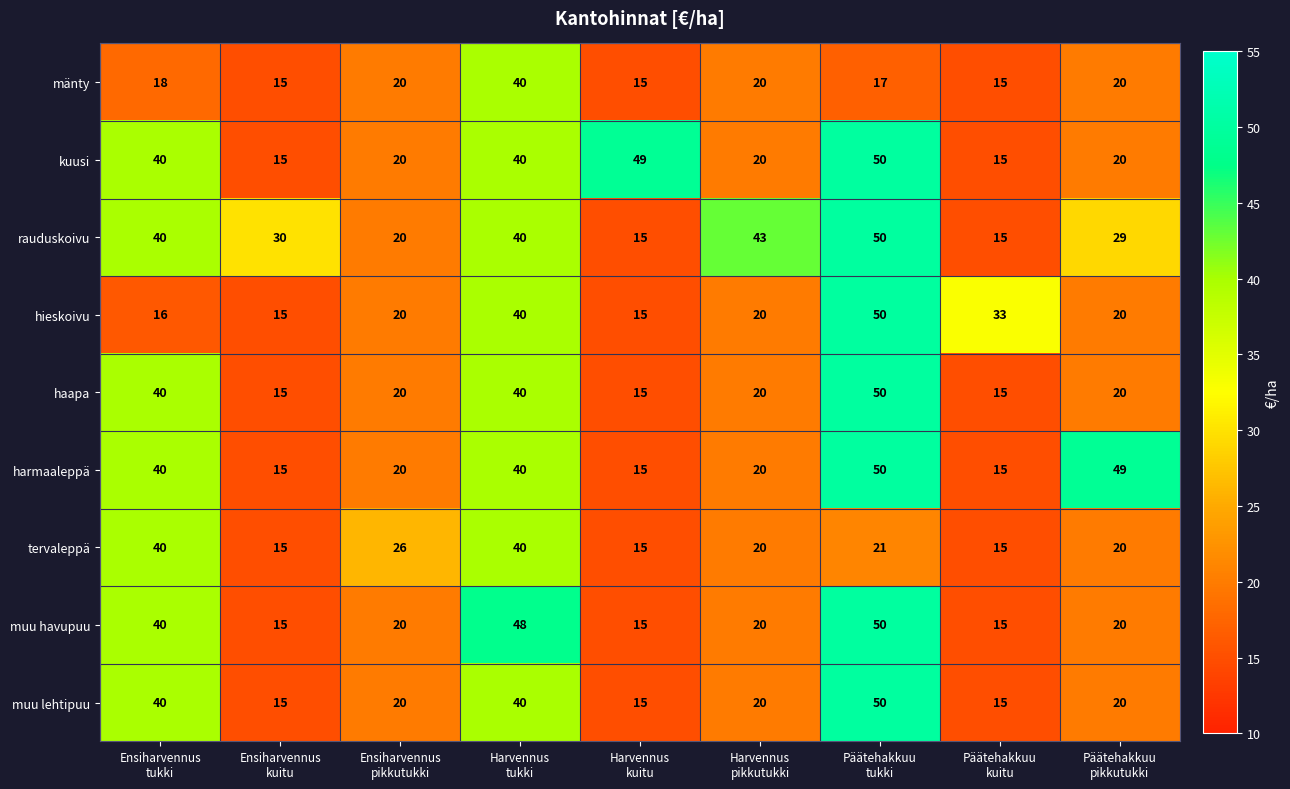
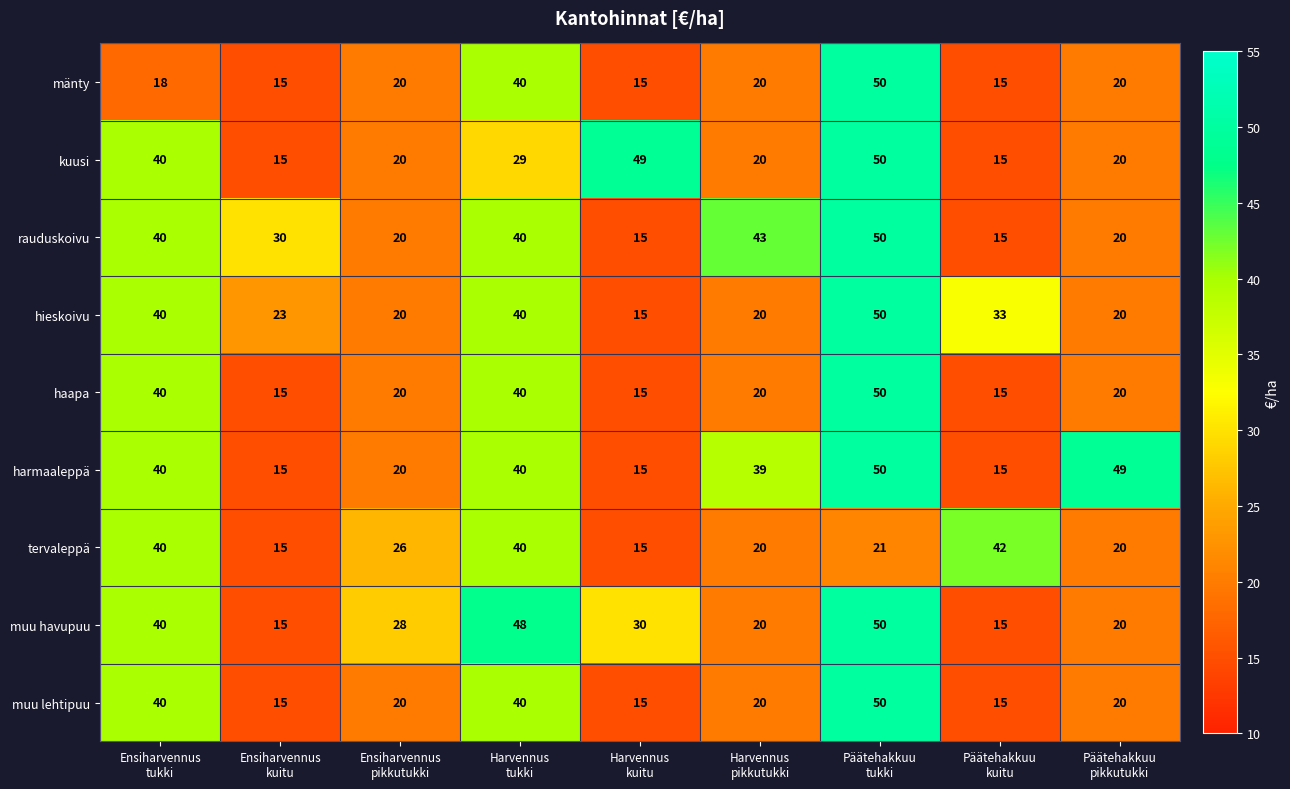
  {
    "mänty": {
      "Ensiharvennus tukki": 18,
      "Ensiharvennus kuitu": 15,
      "Ensiharvennus pikkutukki": 20,
      "Harvennus tukki": 40,
      "Harvennus kuitu": 15,
      "Harvennus pikkutukki": 20,
-     "Päätehakkuu tukki": 17,
+     "Päätehakkuu tukki": 50,
      "Päätehakkuu kuitu": 15,
      "Päätehakkuu pikkutukki": 20
    },
    "kuusi": {
      "Ensiharvennus tukki": 40,
      "Ensiharvennus kuitu": 15,
      "Ensiharvennus pikkutukki": 20,
-     "Harvennus tukki": 40,
+     "Harvennus tukki": 29,
      "Harvennus kuitu": 49,
      "Harvennus pikkutukki": 20,
      "Päätehakkuu tukki": 50,
      "Päätehakkuu kuitu": 15,
      "Päätehakkuu pikkutukki": 20
    },
    "rauduskoivu": {
      "Ensiharvennus tukki": 40,
      "Ensiharvennus kuitu": 30,
      "Ensiharvennus pikkutukki": 20,
      "Harvennus tukki": 40,
      "Harvennus kuitu": 15,
      "Harvennus pikkutukki": 43,
      "Päätehakkuu tukki": 50,
      "Päätehakkuu kuitu": 15,
-     "Päätehakkuu pikkutukki": 29
+     "Päätehakkuu pikkutukki": 20
    },
    "hieskoivu": {
-     "Ensiharvennus tukki": 16,
-     "Ensiharvennus kuitu": 15,
+     "Ensiharvennus tukki": 40,
+     "Ensiharvennus kuitu": 23,
      "Ensiharvennus pikkutukki": 20,
      "Harvennus tukki": 40,
      "Harvennus kuitu": 15,
      "Harvennus pikkutukki": 20,
      "Päätehakkuu tukki": 50,
      "Päätehakkuu kuitu": 33,
      "Päätehakkuu pikkutukki": 20
    },
    "haapa": {
      "Ensiharvennus tukki": 40,
      "Ensiharvennus kuitu": 15,
      "Ensiharvennus pikkutukki": 20,
      "Harvennus tukki": 40,
      "Harvennus kuitu": 15,
      "Harvennus pikkutukki": 20,
      "Päätehakkuu tukki": 50,
      "Päätehakkuu kuitu": 15,
      "Päätehakkuu pikkutukki": 20
    },
    "harmaaleppä": {
      "Ensiharvennus tukki": 40,
      "Ensiharvennus kuitu": 15,
      "Ensiharvennus pikkutukki": 20,
      "Harvennus tukki": 40,
      "Harvennus kuitu": 15,
-     "Harvennus pikkutukki": 20,
+     "Harvennus pikkutukki": 39,
      "Päätehakkuu tukki": 50,
      "Päätehakkuu kuitu": 15,
      "Päätehakkuu pikkutukki": 49
    },
    "tervaleppä": {
      "Ensiharvennus tukki": 40,
      "Ensiharvennus kuitu": 15,
      "Ensiharvennus pikkutukki": 26,
      "Harvennus tukki": 40,
      "Harvennus kuitu": 15,
      "Harvennus pikkutukki": 20,
      "Päätehakkuu tukki": 21,
-     "Päätehakkuu kuitu": 15,
+     "Päätehakkuu kuitu": 42,
      "Päätehakkuu pikkutukki": 20
    },
    "muu havupuu": {
      "Ensiharvennus tukki": 40,
      "Ensiharvennus kuitu": 15,
-     "Ensiharvennus pikkutukki": 20,
+     "Ensiharvennus pikkutukki": 28,
      "Harvennus tukki": 48,
-     "Harvennus kuitu": 15,
+     "Harvennus kuitu": 30,
      "Harvennus pikkutukki": 20,
      "Päätehakkuu tukki": 50,
      "Päätehakkuu kuitu": 15,
      "Päätehakkuu pikkutukki": 20
    },
    "muu lehtipuu": {
      "Ensiharvennus tukki": 40,
      "Ensiharvennus kuitu": 15,
      "Ensiharvennus pikkutukki": 20,
      "Harvennus tukki": 40,
      "Harvennus kuitu": 15,
      "Harvennus pikkutukki": 20,
      "Päätehakkuu tukki": 50,
      "Päätehakkuu kuitu": 15,
      "Päätehakkuu pikkutukki": 20
    }
  }
